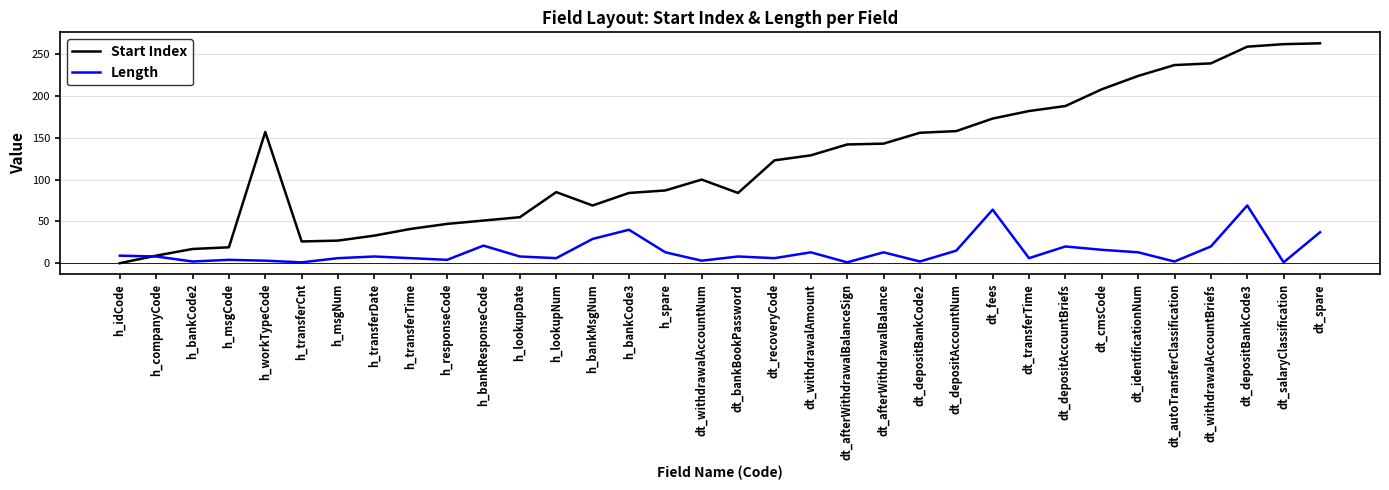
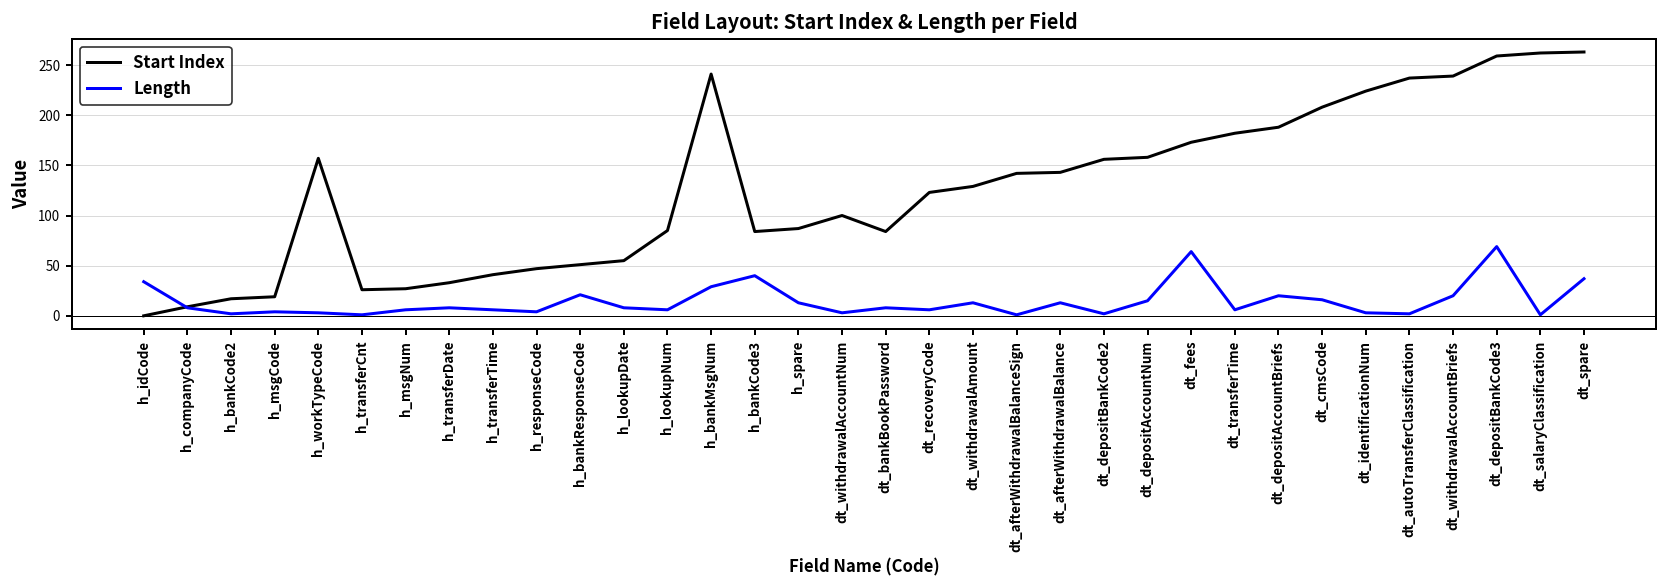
  {
    "Start Index": {
      "h_idCode": 0,
      "h_bankCode2": 20,
      "h_msgCode": 20,
      "h_workTypeCode": 160,
      "h_transferCnt": 30,
      "h_msgNum": 30,
      "h_transferDate": 30,
      "h_transferTime": 40,
      "h_responseCode": 50,
      "h_bankResponseCode": 50,
      "h_lookupDate": 60,
      "h_lookupNum": 90,
-     "h_bankMsgNum": 70,
+     "h_bankMsgNum": 240,
      "h_bankCode3": 80,
      "h_spare": 90,
      "dt_withdrawalAccountNum": 100,
      "dt_bankBookPassword": 80,
      "dt_recoveryCode": 120,
      "dt_withdrawalAmount": 130,
      "dt_afterWithdrawalBalanceSign": 140,
      "dt_afterWithdrawalBalance": 140,
      "dt_depositBankCode2": 160,
      "dt_depositAccountNum": 160,
      "dt_fees": 170,
      "dt_transferTime": 180,
      "dt_depositAccountBriefs": 190,
      "dt_cmsCode": 210,
      "dt_identificationNum": 220,
      "dt_autoTransferClassification": 240,
      "dt_withdrawalAccountBriefs": 240,
      "dt_depositBankCode3": 260,
      "dt_salaryClassification": 260,
      "dt_spare": 260
    },
    "Length": {
-     "h_idCode": 10,
+     "h_idCode": 30,
      "h_bankCode2": 0,
      "h_msgCode": 0,
      "h_workTypeCode": 0,
      "h_transferCnt": 0,
      "h_msgNum": 10,
      "h_transferDate": 10,
      "h_transferTime": 10,
      "h_responseCode": 0,
      "h_bankResponseCode": 20,
      "h_lookupDate": 10,
      "h_lookupNum": 10,
      "h_bankMsgNum": 30,
      "h_bankCode3": 40,
      "h_spare": 10,
      "dt_withdrawalAccountNum": 0,
      "dt_bankBookPassword": 10,
      "dt_recoveryCode": 10,
      "dt_withdrawalAmount": 10,
      "dt_afterWithdrawalBalanceSign": 0,
      "dt_afterWithdrawalBalance": 10,
      "dt_depositBankCode2": 0,
      "dt_depositAccountNum": 20,
      "dt_fees": 60,
      "dt_transferTime": 10,
      "dt_depositAccountBriefs": 20,
      "dt_cmsCode": 20,
-     "dt_identificationNum": 10,
+     "dt_identificationNum": 0,
      "dt_autoTransferClassification": 0,
      "dt_withdrawalAccountBriefs": 20,
      "dt_depositBankCode3": 70,
      "dt_salaryClassification": 0,
      "dt_spare": 40
    }
  }
